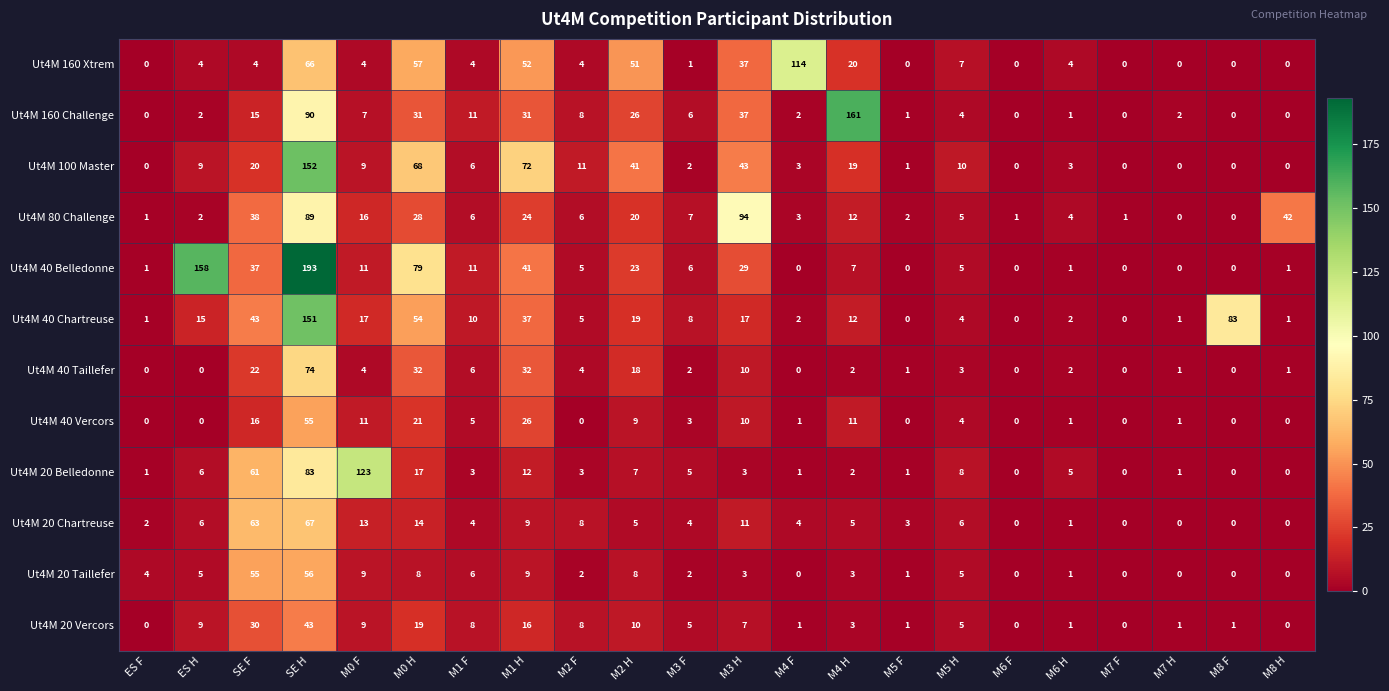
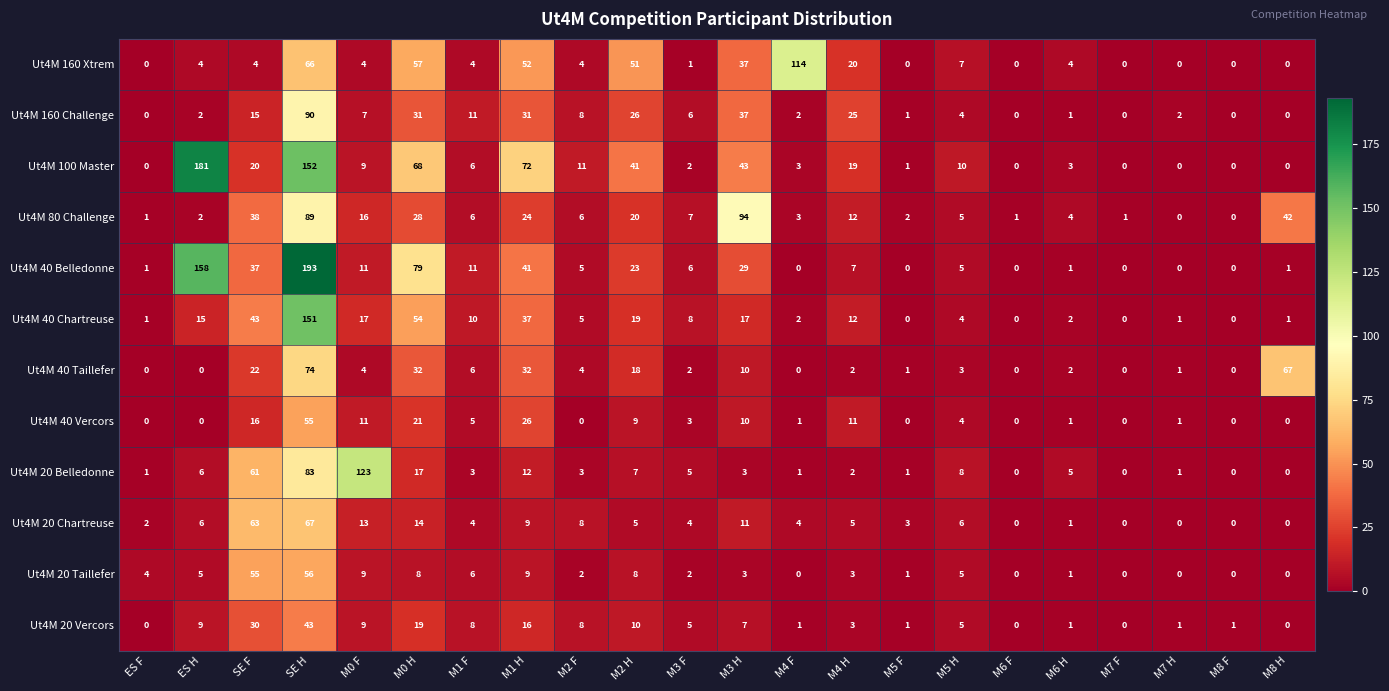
  {
    "Ut4M 160 Challenge": {
      "ES F": 0,
      "ES H": 2,
      "SE F": 15,
      "SE H": 90,
      "M0 F": 7,
      "M0 H": 31,
      "M1 F": 11,
      "M1 H": 31,
      "M2 F": 8,
      "M2 H": 26,
      "M3 F": 6,
      "M3 H": 37,
      "M4 F": 2,
-     "M4 H": 161,
+     "M4 H": 25,
      "M5 F": 1,
      "M5 H": 4,
      "M6 F": 0,
      "M6 H": 1,
      "M7 F": 0,
      "M7 H": 2,
      "M8 F": 0,
      "M8 H": 0
    },
    "Ut4M 100 Master": {
      "ES F": 0,
-     "ES H": 9,
+     "ES H": 181,
      "SE F": 20,
      "SE H": 152,
      "M0 F": 9,
      "M0 H": 68,
      "M1 F": 6,
      "M1 H": 72,
      "M2 F": 11,
      "M2 H": 41,
      "M3 F": 2,
      "M3 H": 43,
      "M4 F": 3,
      "M4 H": 19,
      "M5 F": 1,
      "M5 H": 10,
      "M6 F": 0,
      "M6 H": 3,
      "M7 F": 0,
      "M7 H": 0,
      "M8 F": 0,
      "M8 H": 0
    },
    "Ut4M 40 Chartreuse": {
      "ES F": 1,
      "ES H": 15,
      "SE F": 43,
      "SE H": 151,
      "M0 F": 17,
      "M0 H": 54,
      "M1 F": 10,
      "M1 H": 37,
      "M2 F": 5,
      "M2 H": 19,
      "M3 F": 8,
      "M3 H": 17,
      "M4 F": 2,
      "M4 H": 12,
      "M5 F": 0,
      "M5 H": 4,
      "M6 F": 0,
      "M6 H": 2,
      "M7 F": 0,
      "M7 H": 1,
-     "M8 F": 83,
+     "M8 F": 0,
      "M8 H": 1
    },
    "Ut4M 40 Taillefer": {
      "ES F": 0,
      "ES H": 0,
      "SE F": 22,
      "SE H": 74,
      "M0 F": 4,
      "M0 H": 32,
      "M1 F": 6,
      "M1 H": 32,
      "M2 F": 4,
      "M2 H": 18,
      "M3 F": 2,
      "M3 H": 10,
      "M4 F": 0,
      "M4 H": 2,
      "M5 F": 1,
      "M5 H": 3,
      "M6 F": 0,
      "M6 H": 2,
      "M7 F": 0,
      "M7 H": 1,
      "M8 F": 0,
-     "M8 H": 1
+     "M8 H": 67
    }
  }
